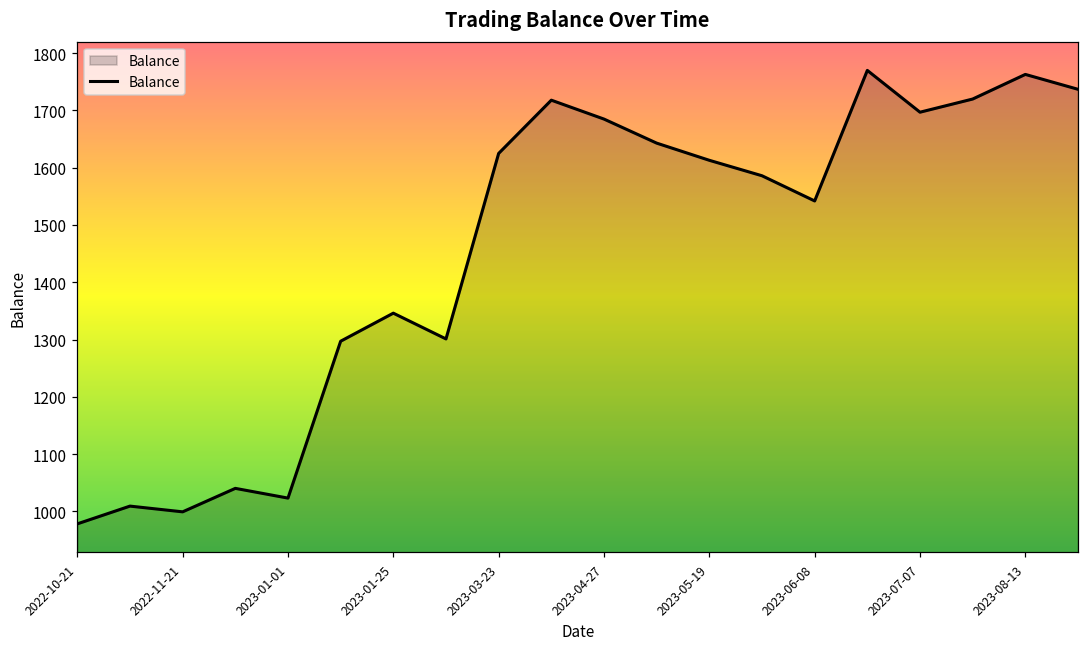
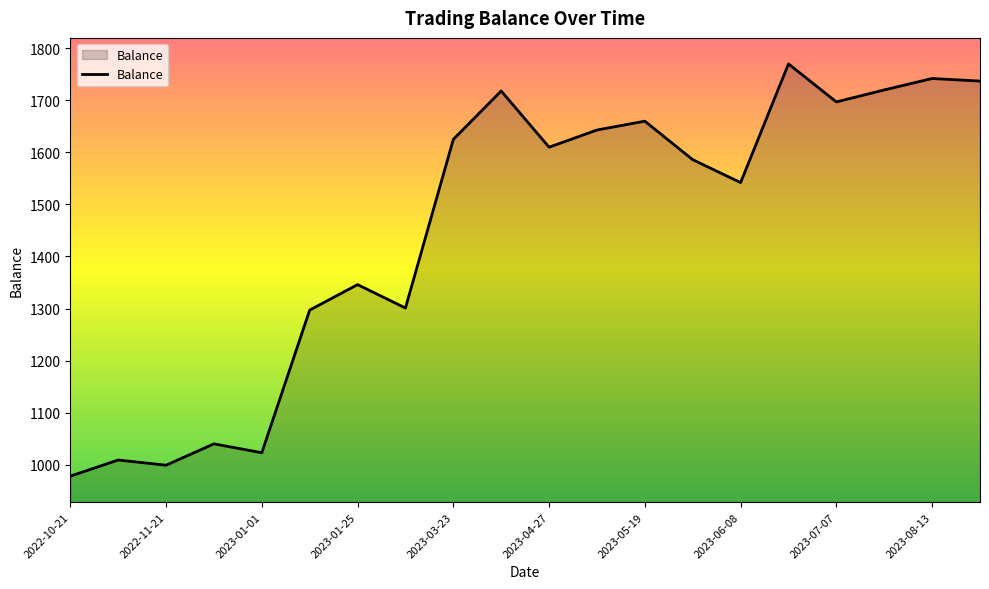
  {
    "2022-10-21": 980,
    "2022-11-21": 1000,
    "2023-01-01": 1020,
    "2023-01-25": 1350,
    "2023-03-23": 1630,
-   "2023-04-27": 1690,
-   "2023-05-19": 1610,
+   "2023-04-27": 1610,
+   "2023-05-19": 1660,
    "2023-06-08": 1540,
    "2023-07-07": 1700,
-   "2023-08-13": 1760
+   "2023-08-13": 1740
  }
